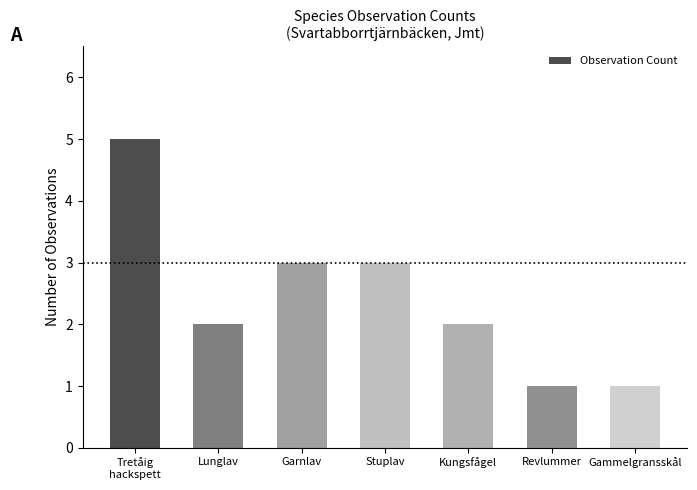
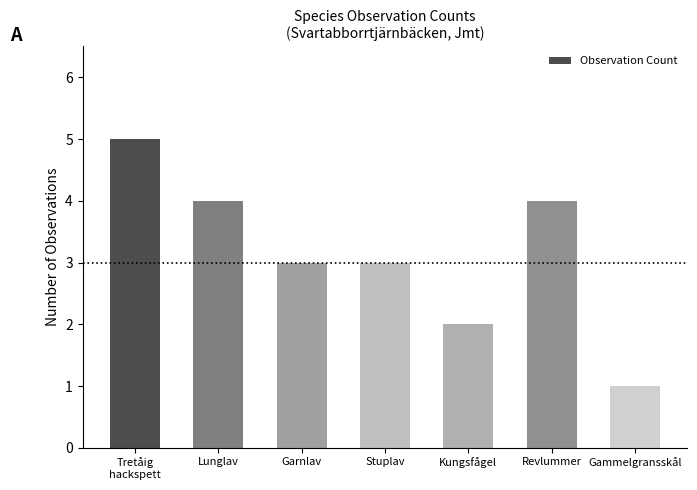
  {
    "Tretåig hackspett": 5,
-   "Lunglav": 2,
+   "Lunglav": 4,
    "Garnlav": 3,
    "Stuplav": 3,
    "Kungsfågel": 2,
-   "Revlummer": 1,
+   "Revlummer": 4,
    "Gammelgransskål": 1
  }
